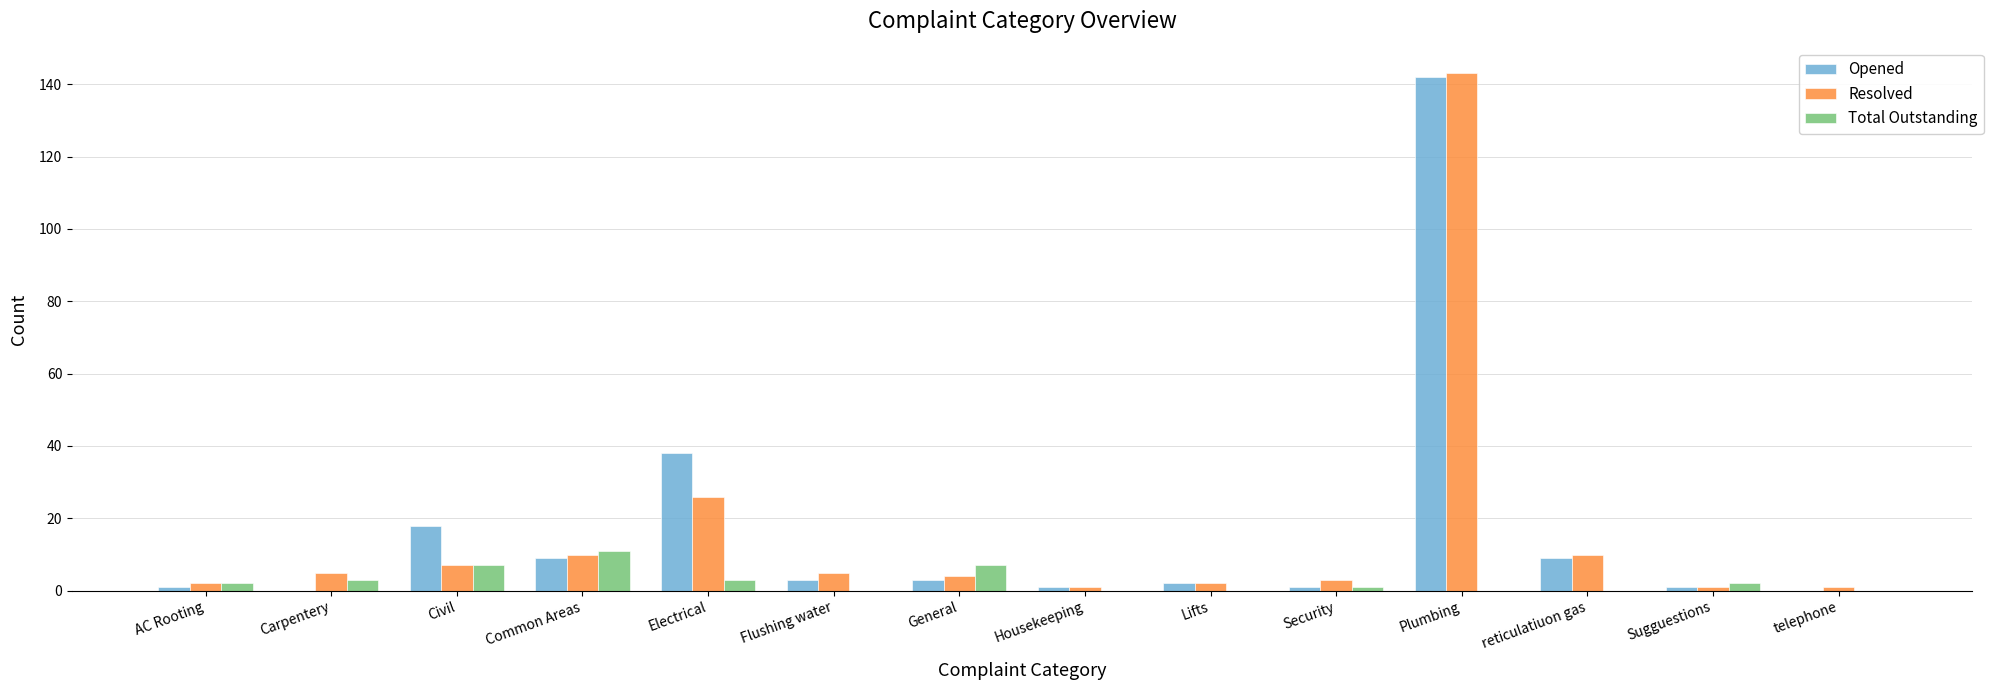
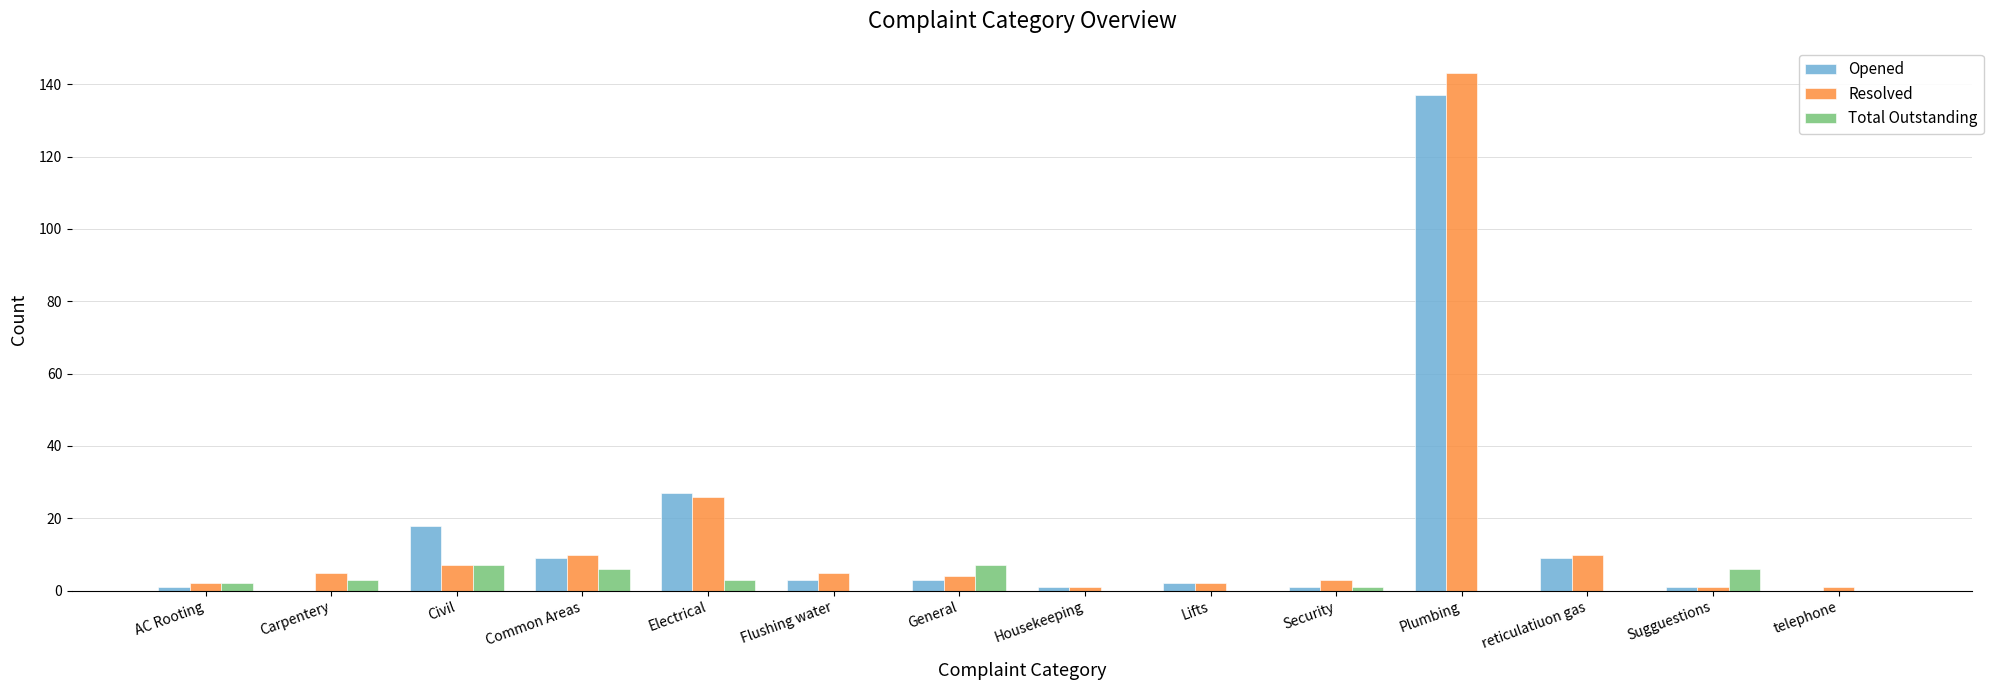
  {
    "Opened": {
      "AC Rooting": 1,
      "Carpentery": 0,
      "Civil": 18,
      "Common Areas": 9,
-     "Electrical": 38,
+     "Electrical": 27,
      "Flushing water": 3,
      "General": 3,
      "Housekeeping": 1,
      "Lifts": 2,
      "Security": 1,
-     "Plumbing": 142,
+     "Plumbing": 137,
      "reticulatiuon gas": 9,
      "Sugguestions": 1,
      "telephone": 0
    },
    "Resolved": {
      "AC Rooting": 2,
      "Carpentery": 5,
      "Civil": 7,
      "Common Areas": 10,
      "Electrical": 26,
      "Flushing water": 5,
      "General": 4,
      "Housekeeping": 1,
      "Lifts": 2,
      "Security": 3,
      "Plumbing": 143,
      "reticulatiuon gas": 10,
      "Sugguestions": 1,
      "telephone": 1
    },
    "Total Outstanding": {
      "AC Rooting": 2,
      "Carpentery": 3,
      "Civil": 7,
-     "Common Areas": 11,
+     "Common Areas": 6,
      "Electrical": 3,
      "Flushing water": 0,
      "General": 7,
      "Housekeeping": 0,
      "Lifts": 0,
      "Security": 1,
      "Plumbing": 0,
      "reticulatiuon gas": 0,
-     "Sugguestions": 2,
+     "Sugguestions": 6,
      "telephone": 0
    }
  }
